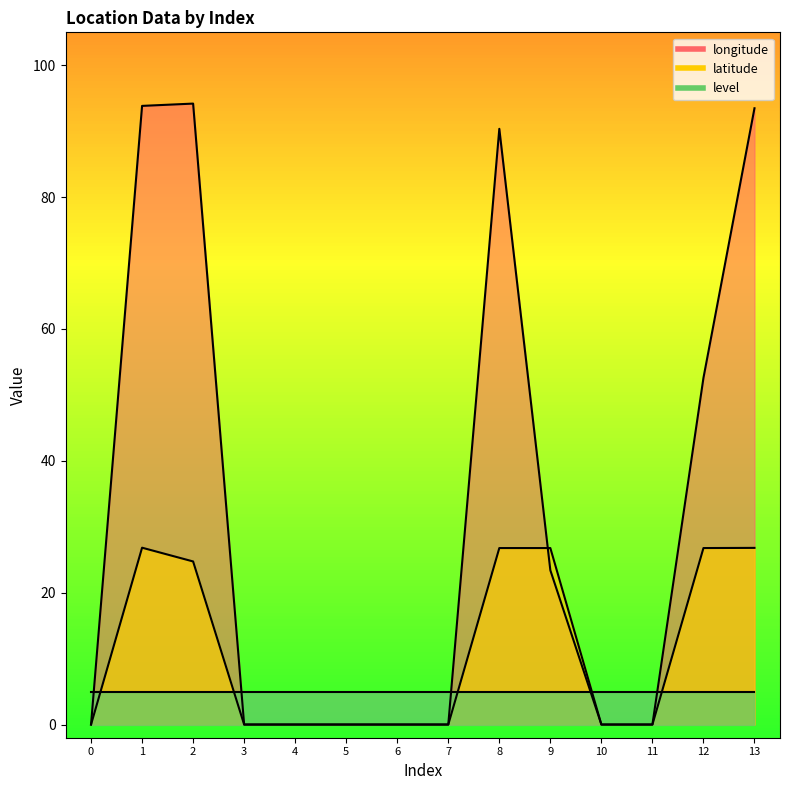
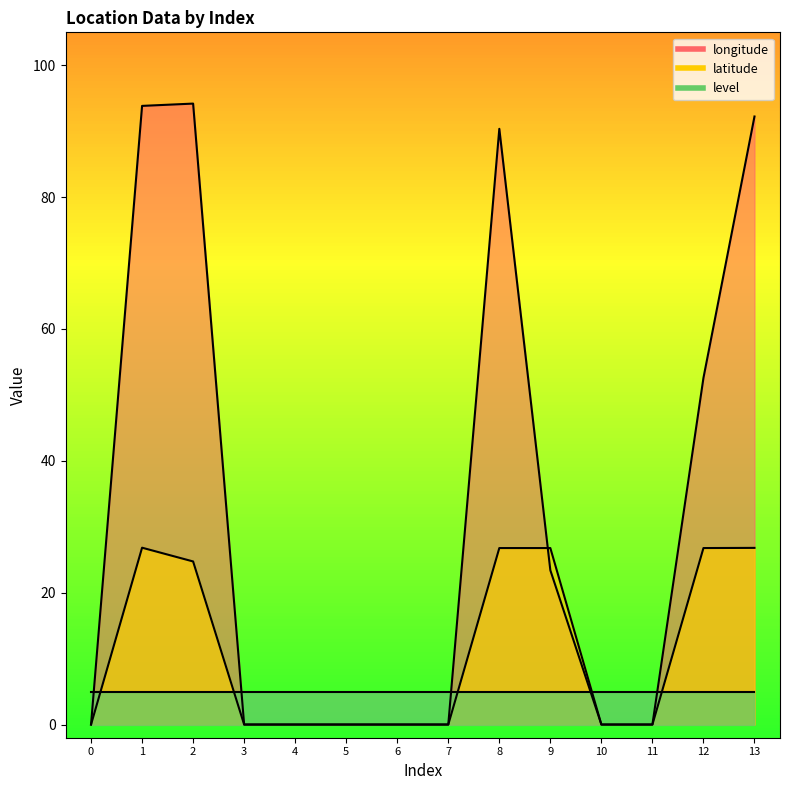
  {
    "longitude": {
      "1": 94,
      "2": 94,
      "8": 90,
      "9": 23,
      "12": 53,
-     "13": 93
+     "13": 92
    },
    "latitude": {
      "1": 27,
      "2": 25,
      "8": 27,
      "9": 27,
      "12": 27,
      "13": 27
    },
    "level": {
      "0": 5,
      "1": 5,
      "2": 5,
      "3": 5,
      "4": 5,
      "5": 5,
      "6": 5,
      "7": 5,
      "8": 5,
      "9": 5,
      "10": 5,
      "11": 5,
      "12": 5,
      "13": 5
    }
  }
